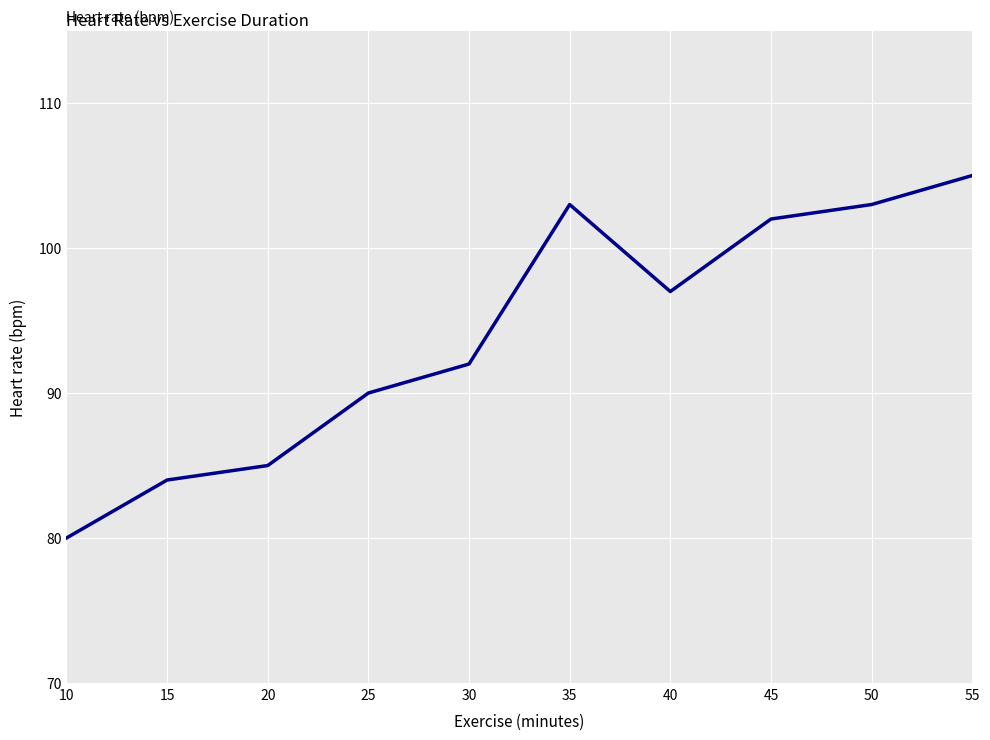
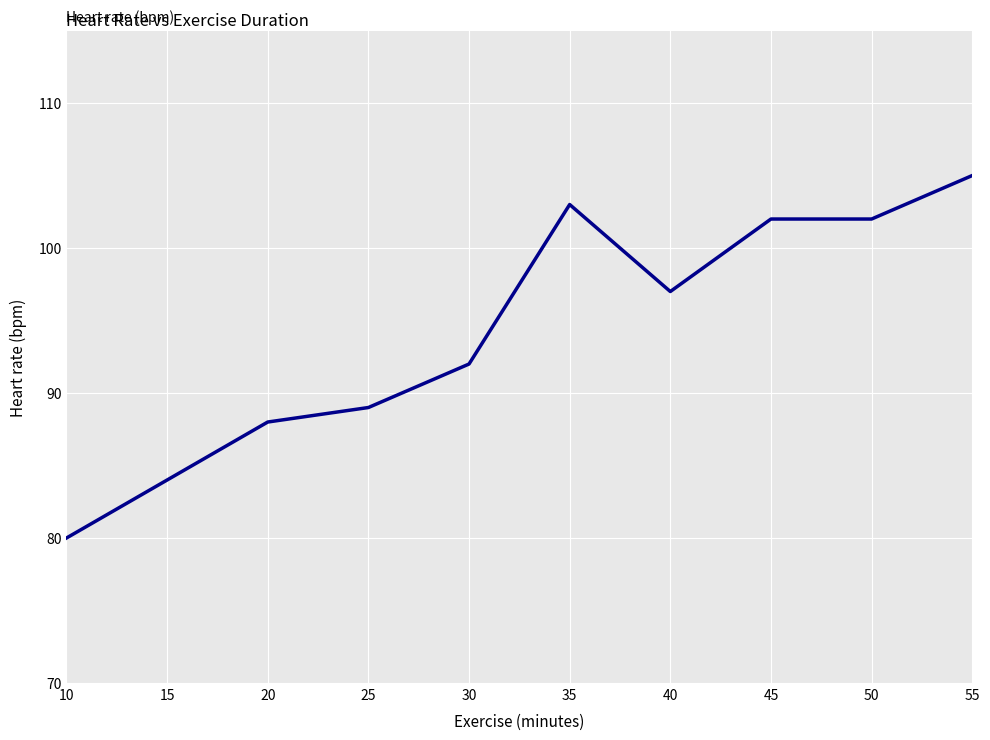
  {
    "10": 80,
    "15": 84,
-   "20": 85,
-   "25": 90,
+   "20": 88,
+   "25": 89,
    "30": 92,
    "35": 103,
    "40": 97,
    "45": 102,
-   "50": 103,
+   "50": 102,
    "55": 105
  }
